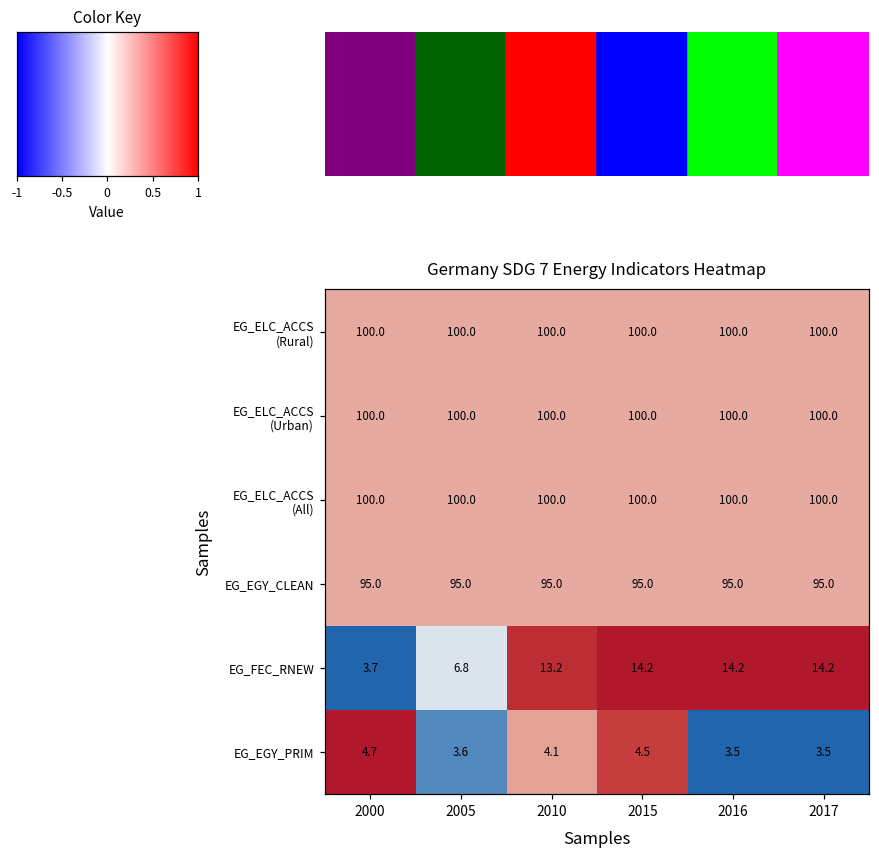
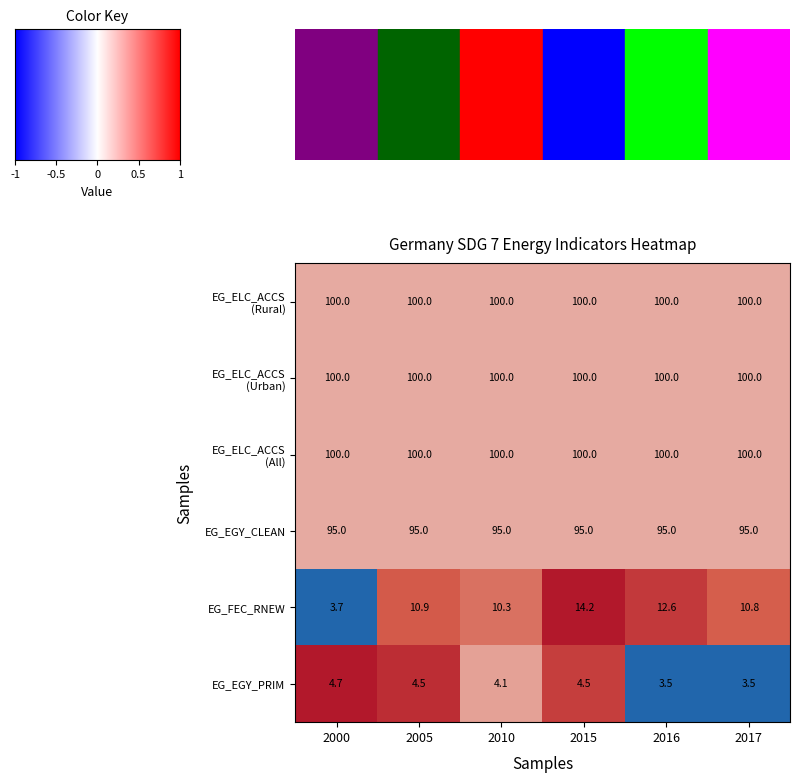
  {
    "EG_ELC_ACCS (Rural)": {
      "2000": 100.0,
      "2005": 100.0,
      "2010": 100.0,
      "2015": 100.0,
      "2016": 100.0,
      "2017": 100.0
    },
    "EG_ELC_ACCS (Urban)": {
      "2000": 100.0,
      "2005": 100.0,
      "2010": 100.0,
      "2015": 100.0,
      "2016": 100.0,
      "2017": 100.0
    },
    "EG_ELC_ACCS (All)": {
      "2000": 100.0,
      "2005": 100.0,
      "2010": 100.0,
      "2015": 100.0,
      "2016": 100.0,
      "2017": 100.0
    },
    "EG_EGY_CLEAN": {
      "2000": 95.0,
      "2005": 95.0,
      "2010": 95.0,
      "2015": 95.0,
      "2016": 95.0,
      "2017": 95.0
    },
    "EG_FEC_RNEW": {
      "2000": 3.7,
-     "2005": 6.8,
-     "2010": 13.2,
+     "2005": 10.9,
+     "2010": 10.3,
      "2015": 14.2,
-     "2016": 14.2,
-     "2017": 14.2
+     "2016": 12.6,
+     "2017": 10.8
    },
    "EG_EGY_PRIM": {
      "2000": 4.7,
-     "2005": 3.6,
+     "2005": 4.5,
      "2010": 4.1,
      "2015": 4.5,
      "2016": 3.5,
      "2017": 3.5
    }
  }
